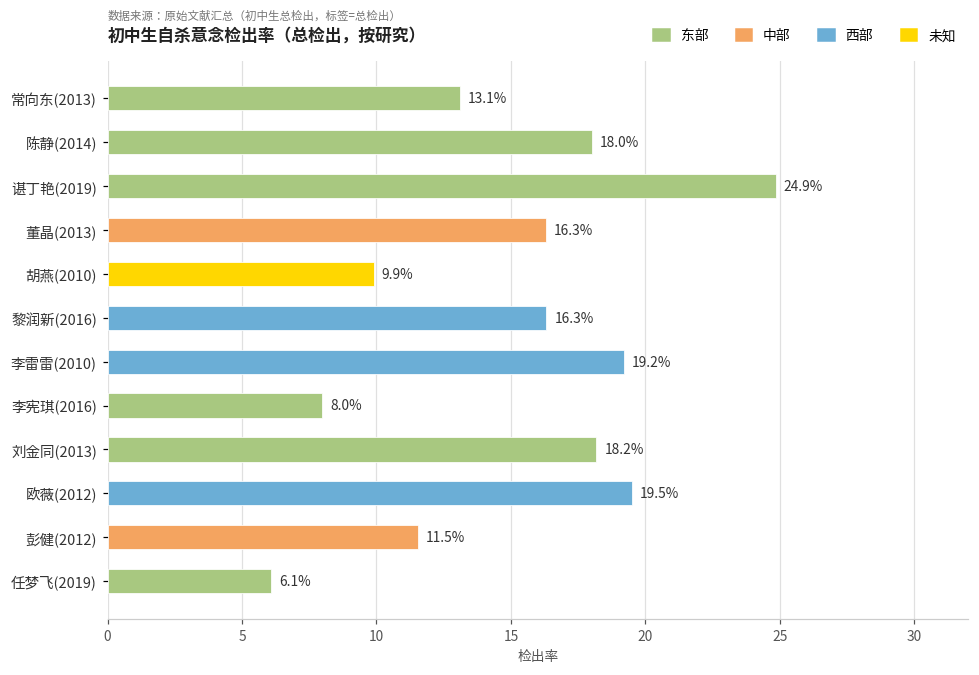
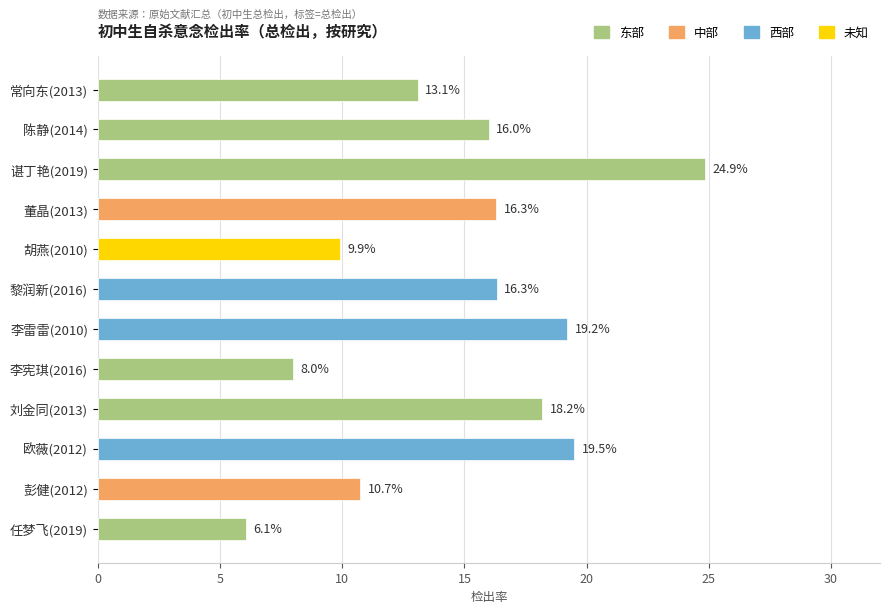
  {
    "常向东(2013)": "13.1%",
-   "陈静(2014)": "18.0%",
+   "陈静(2014)": "16.0%",
    "谌丁艳(2019)": "24.9%",
    "董晶(2013)": "16.3%",
    "胡燕(2010)": "9.9%",
    "黎润新(2016)": "16.3%",
    "李雷雷(2010)": "19.2%",
    "李宪琪(2016)": "8.0%",
    "刘金同(2013)": "18.2%",
    "欧薇(2012)": "19.5%",
-   "彭健(2012)": "11.5%",
+   "彭健(2012)": "10.7%",
    "任梦飞(2019)": "6.1%"
  }
